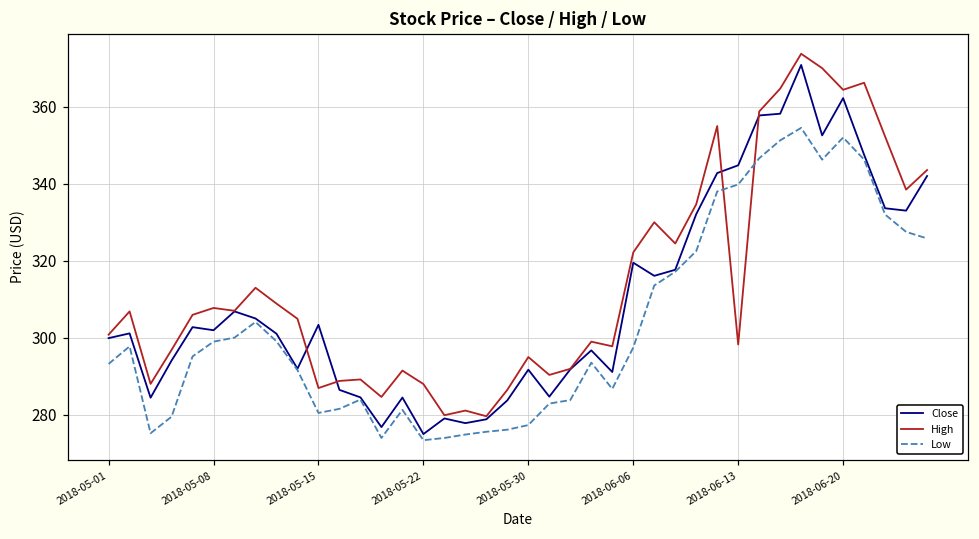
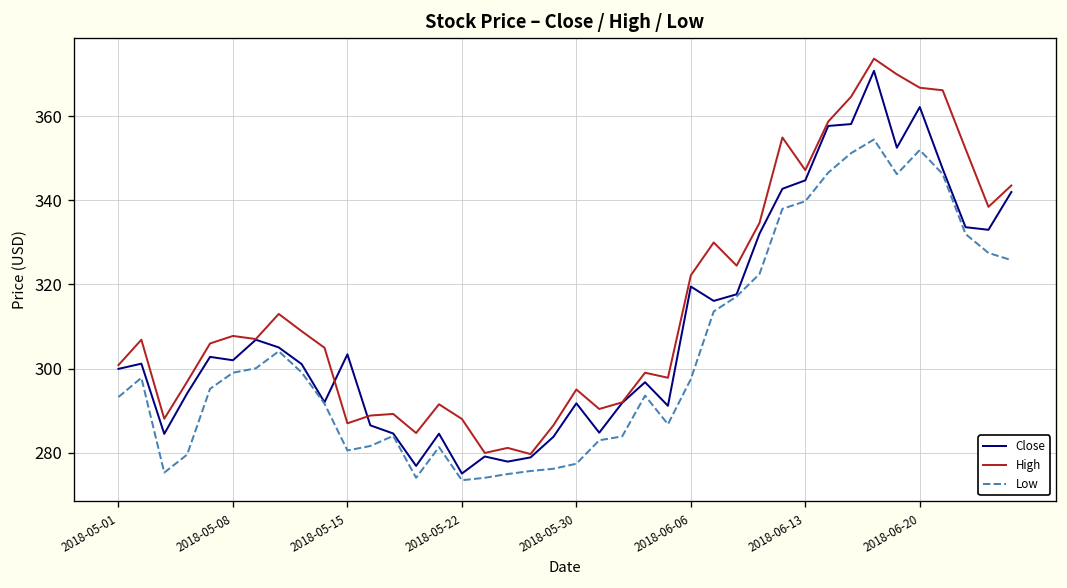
  {
    "Close": {
      "2018-05-01": 300,
      "2018-05-08": 302,
      "2018-05-15": 303,
      "2018-05-22": 275,
      "2018-05-30": 292,
      "2018-06-06": 320,
      "2018-06-13": 345,
      "2018-06-20": 362
    },
    "High": {
      "2018-05-01": 301,
      "2018-05-08": 308,
      "2018-05-15": 287,
      "2018-05-22": 288,
      "2018-05-30": 295,
      "2018-06-06": 322,
-     "2018-06-13": 298,
-     "2018-06-20": 364
+     "2018-06-13": 347,
+     "2018-06-20": 367
    },
    "Low": {
      "2018-05-01": 293,
      "2018-05-08": 299,
      "2018-05-15": 281,
      "2018-05-22": 273,
      "2018-05-30": 277,
      "2018-06-06": 297,
      "2018-06-13": 340,
      "2018-06-20": 352
    }
  }
